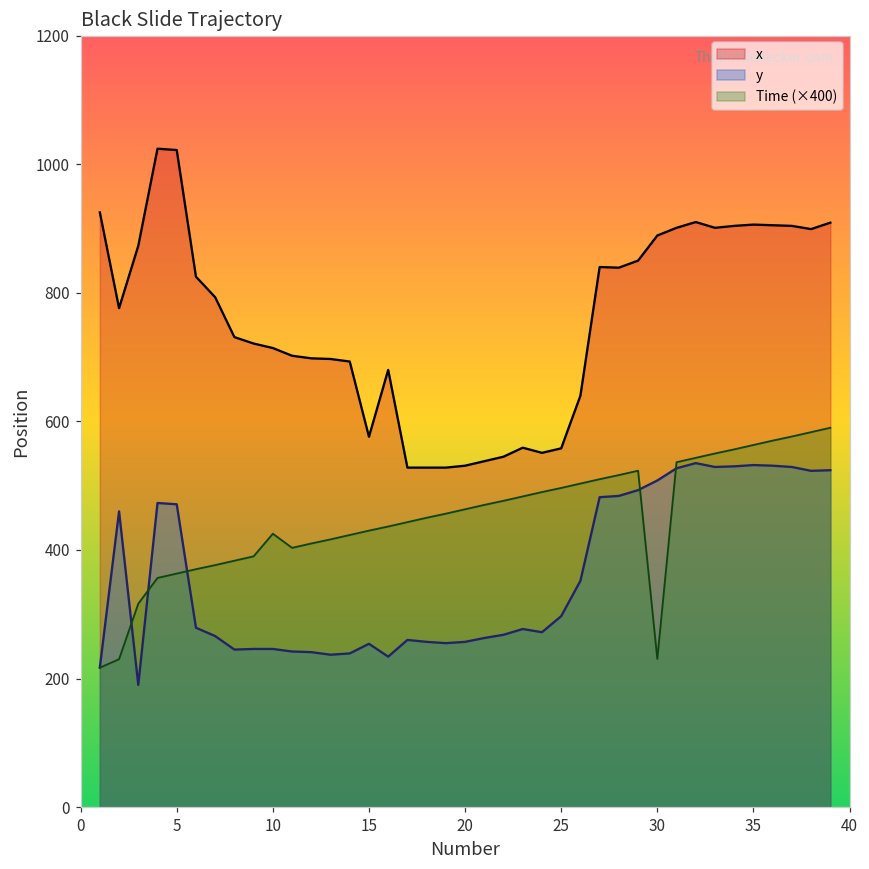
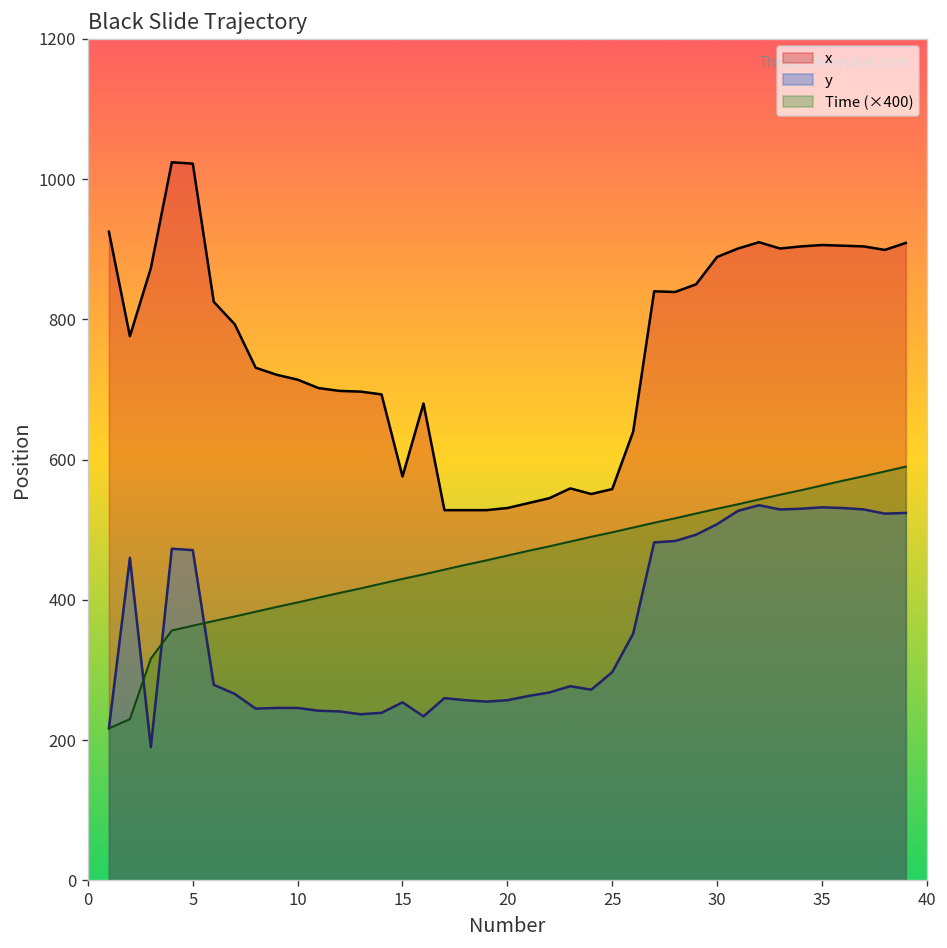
  {
    "x": {
      "5": 1020,
      "10": 710,
      "15": 580,
      "20": 530,
      "25": 560,
      "30": 890,
      "35": 910
    },
    "y": {
      "5": 470,
      "10": 250,
      "15": 250,
      "20": 260,
      "25": 300,
      "30": 510,
      "35": 530
    },
    "Time (×400)": {
      "5": 360,
-     "10": 430,
+     "10": 400,
      "15": 430,
      "20": 460,
      "25": 500,
-     "30": 230,
+     "30": 530,
      "35": 560
    }
  }
